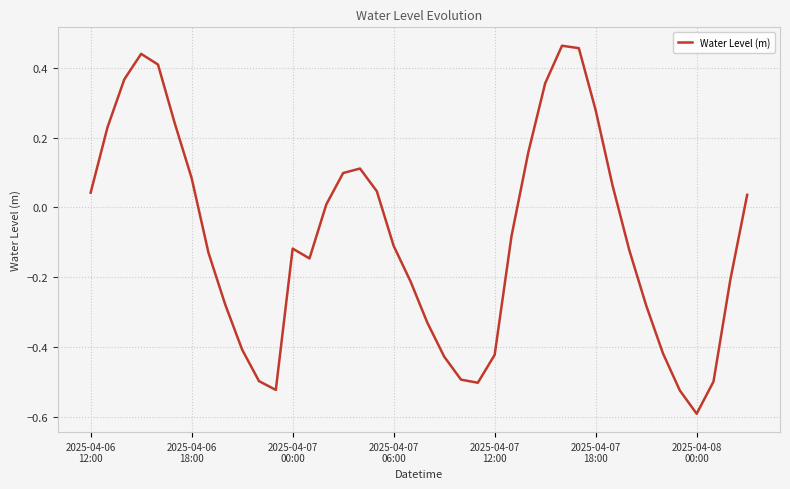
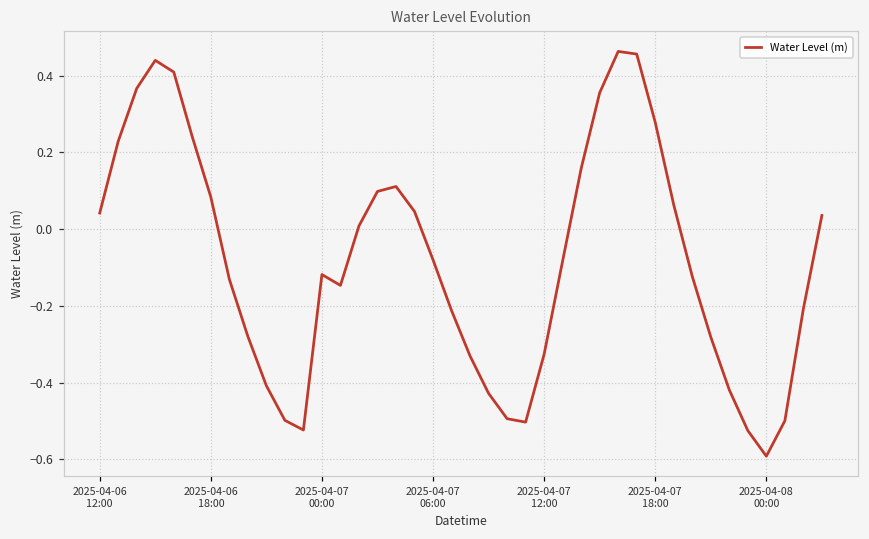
  {
    "2025-04-06 12:00": 0.04,
    "2025-04-06 18:00": 0.08,
    "2025-04-07 00:00": -0.12,
-   "2025-04-07 06:00": -0.11,
-   "2025-04-07 12:00": -0.42,
+   "2025-04-07 06:00": -0.08,
+   "2025-04-07 12:00": -0.33,
    "2025-04-07 18:00": 0.28,
    "2025-04-08 00:00": -0.59
  }
